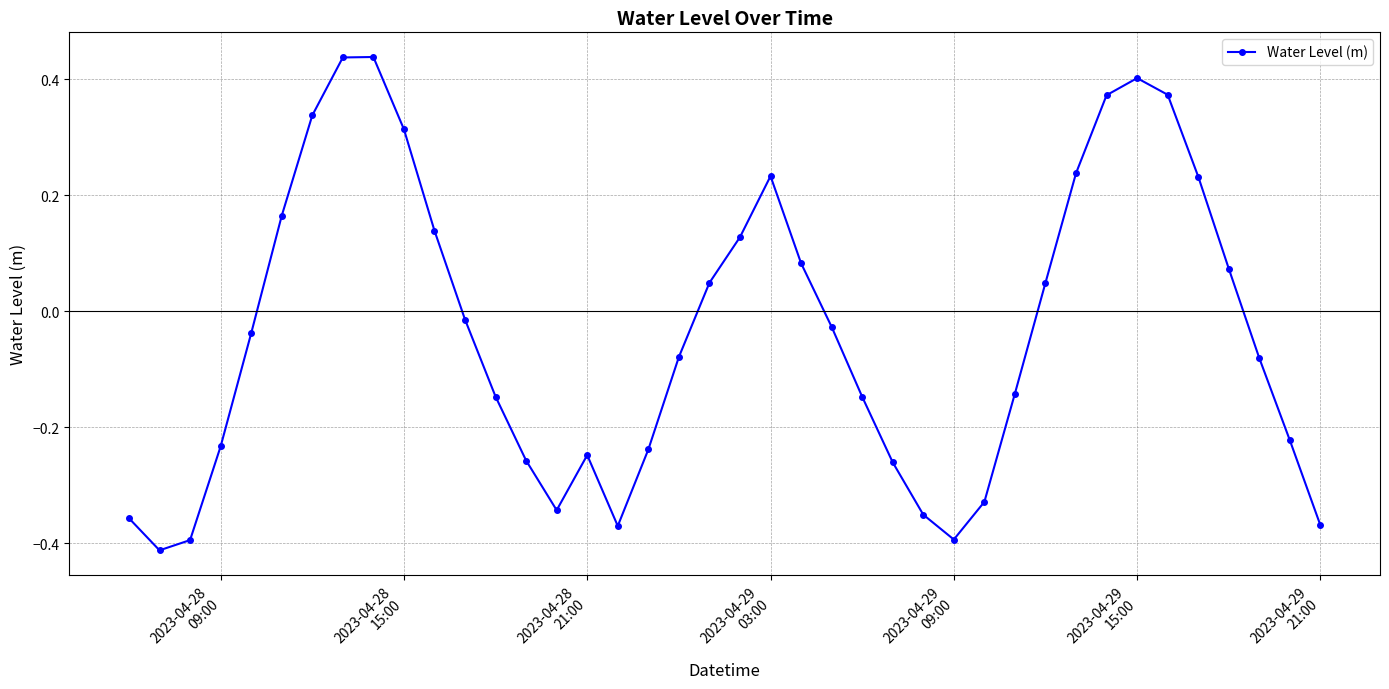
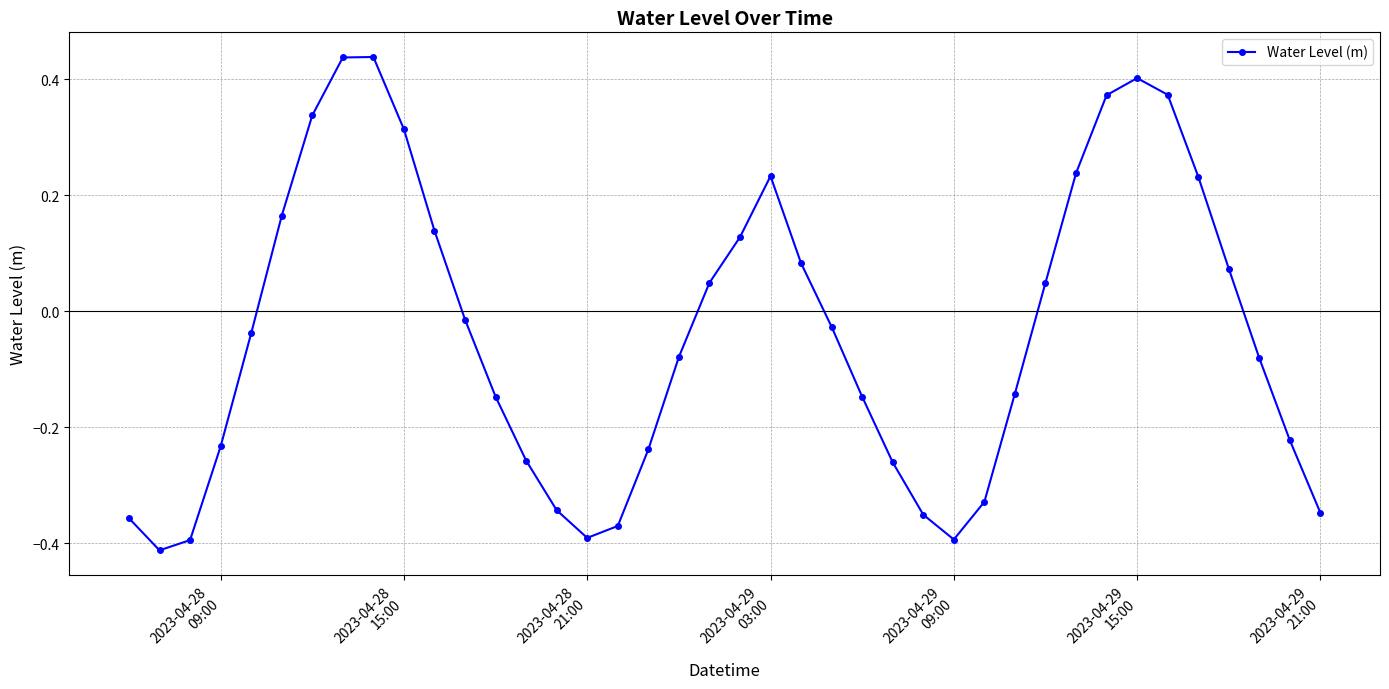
  {
    "2023-04-28 09:00": -0.23,
    "2023-04-28 15:00": 0.31,
-   "2023-04-28 21:00": -0.25,
+   "2023-04-28 21:00": -0.39,
    "2023-04-29 03:00": 0.23,
    "2023-04-29 09:00": -0.39,
    "2023-04-29 15:00": 0.40,
-   "2023-04-29 21:00": -0.37
+   "2023-04-29 21:00": -0.35
  }
